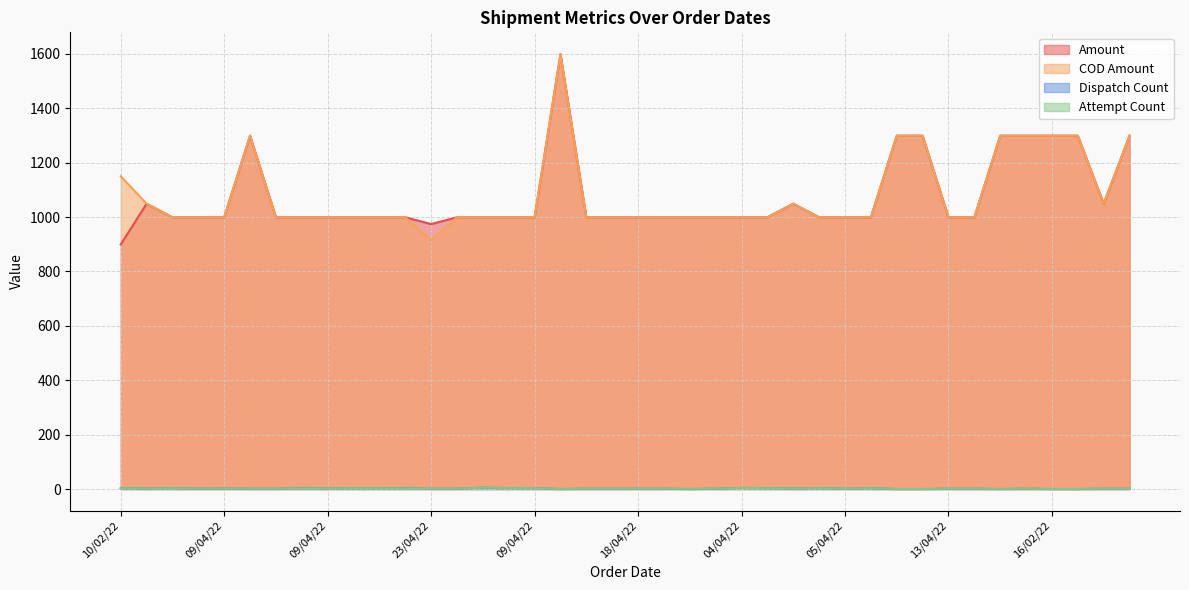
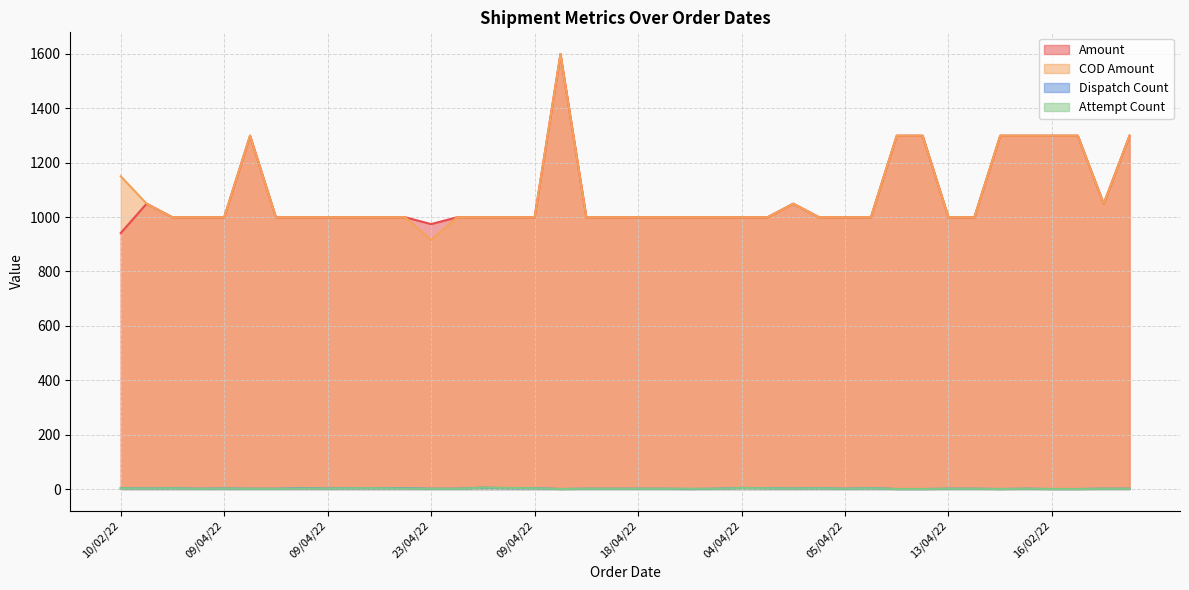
  {
    "Amount": {
-     "10/02/22": 900,
+     "10/02/22": 940,
      "23/04/22": 970
    },
    "COD Amount": {
      "10/02/22": 1150,
      "23/04/22": 920
    },
    "Attempt Count": {
      "10/02/22": 0,
      "23/04/22": 0
    }
  }
